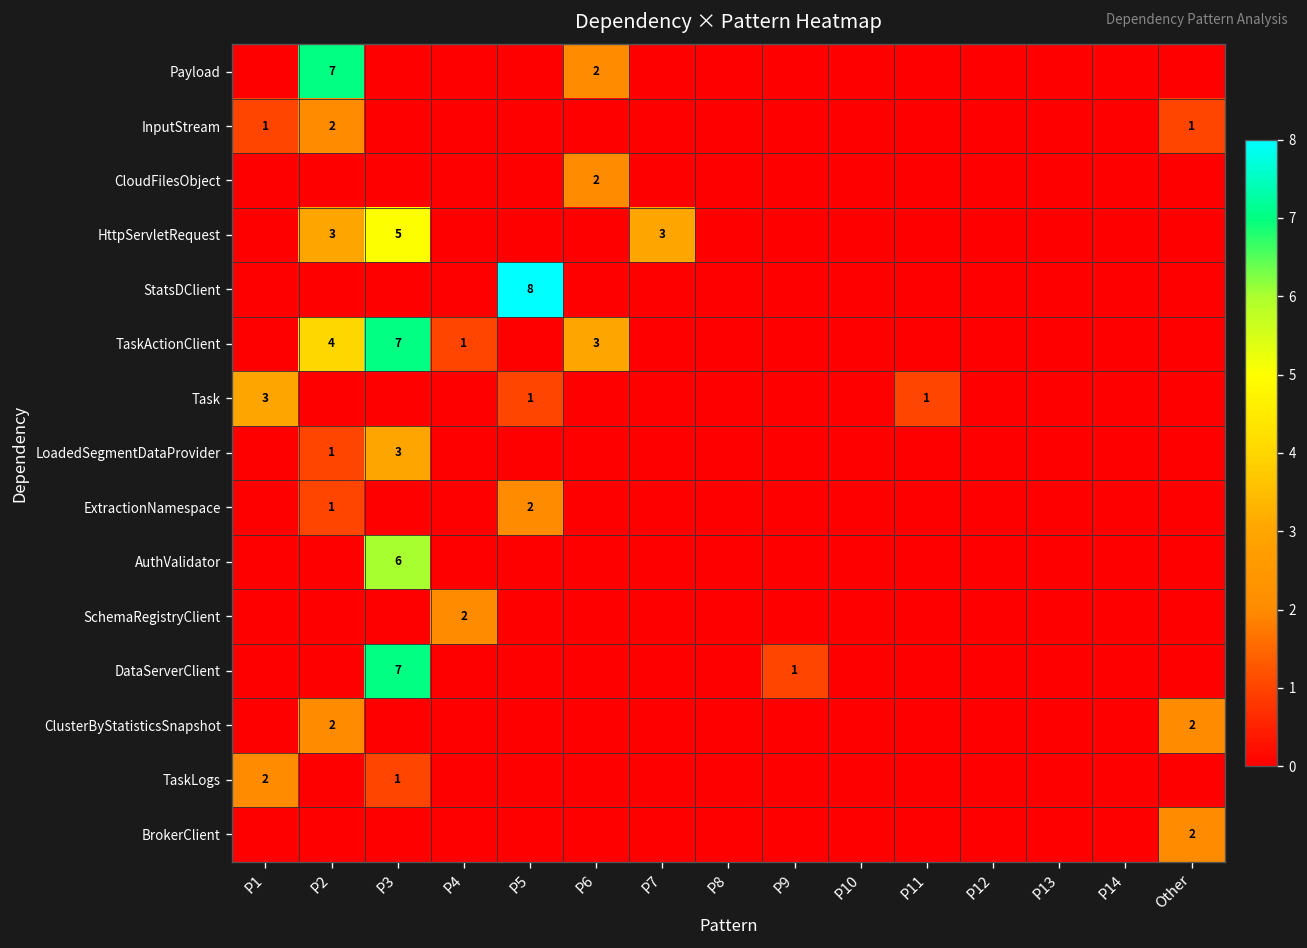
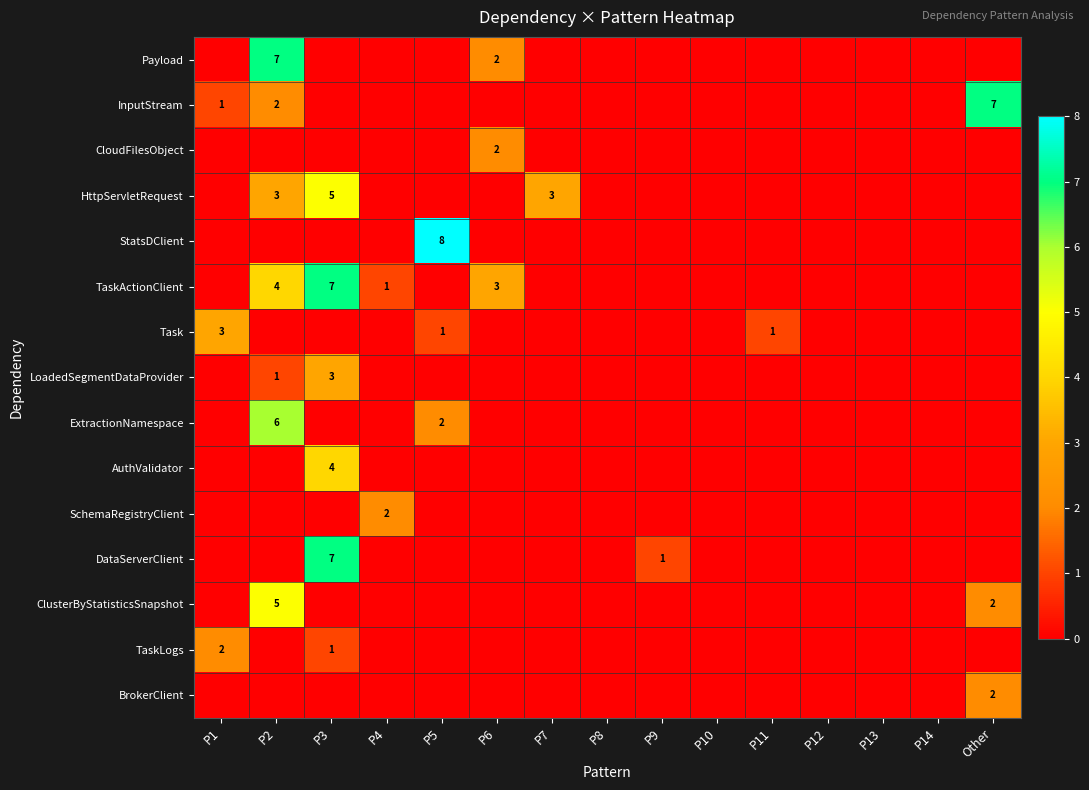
  {
    "Payload": {
      "P2": 7,
      "P6": 2
    },
    "InputStream": {
      "P1": 1,
      "P2": 2,
-     "Other": 1
+     "Other": 7
    },
    "CloudFilesObject": {
      "P6": 2
    },
    "HttpServletRequest": {
      "P2": 3,
      "P3": 5,
      "P7": 3
    },
    "StatsDClient": {
      "P5": 8
    },
    "TaskActionClient": {
      "P2": 4,
      "P3": 7,
      "P4": 1,
      "P6": 3
    },
    "Task": {
      "P1": 3,
      "P5": 1,
      "P11": 1
    },
    "LoadedSegmentDataProvider": {
      "P2": 1,
      "P3": 3
    },
    "ExtractionNamespace": {
-     "P2": 1,
+     "P2": 6,
      "P5": 2
    },
    "AuthValidator": {
-     "P3": 6
+     "P3": 4
    },
    "SchemaRegistryClient": {
      "P4": 2
    },
    "DataServerClient": {
      "P3": 7,
      "P9": 1
    },
    "ClusterByStatisticsSnapshot": {
-     "P2": 2,
+     "P2": 5,
      "Other": 2
    },
    "TaskLogs": {
      "P1": 2,
      "P3": 1
    },
    "BrokerClient": {
      "Other": 2
    }
  }
